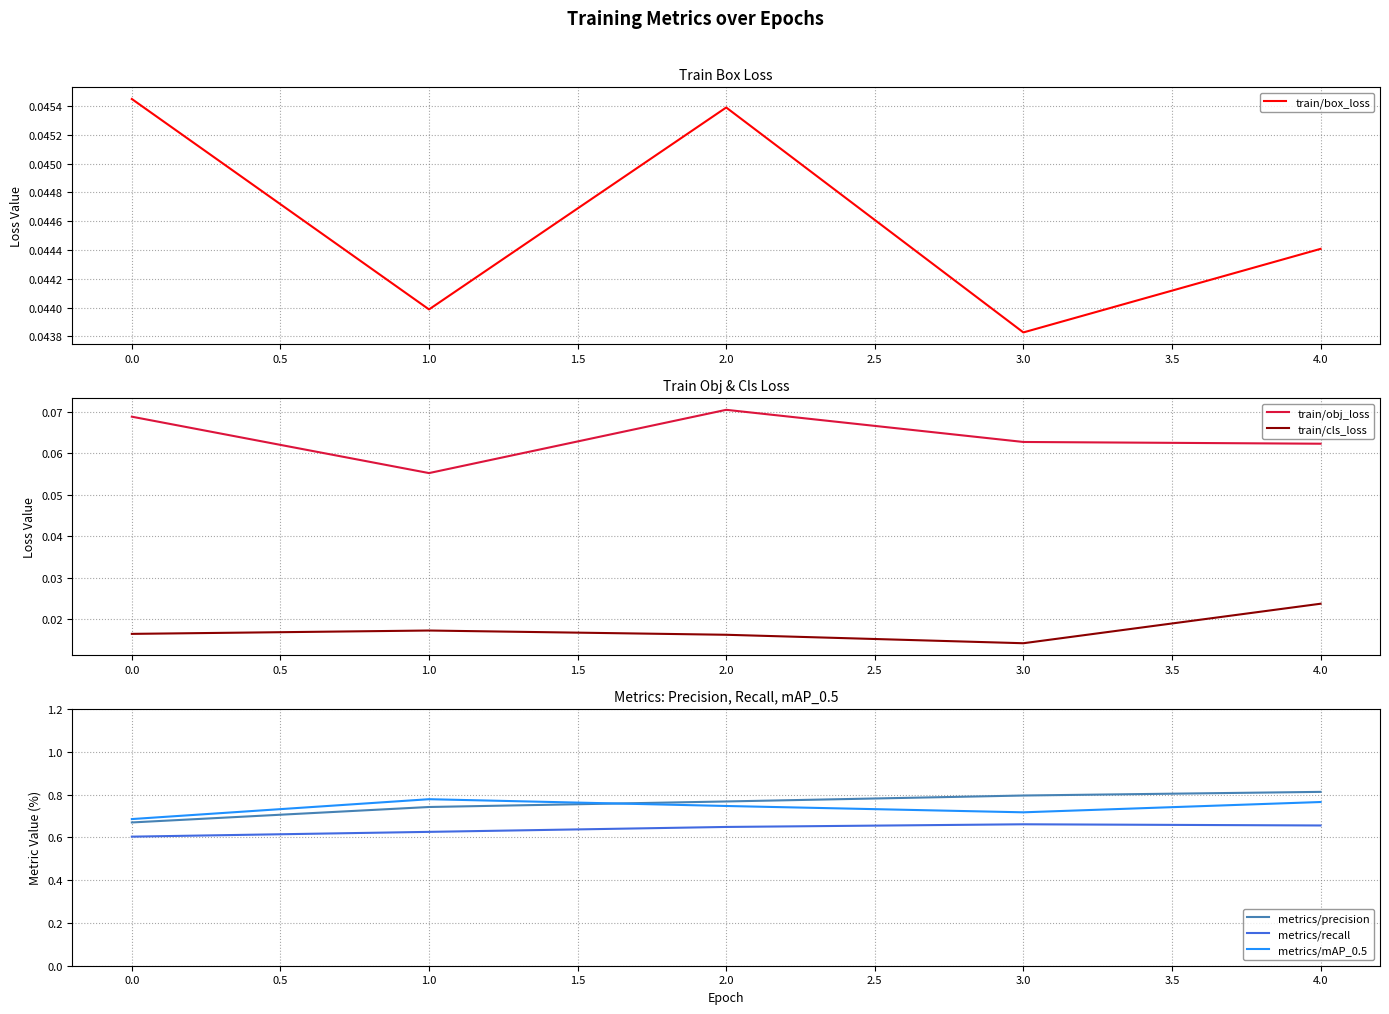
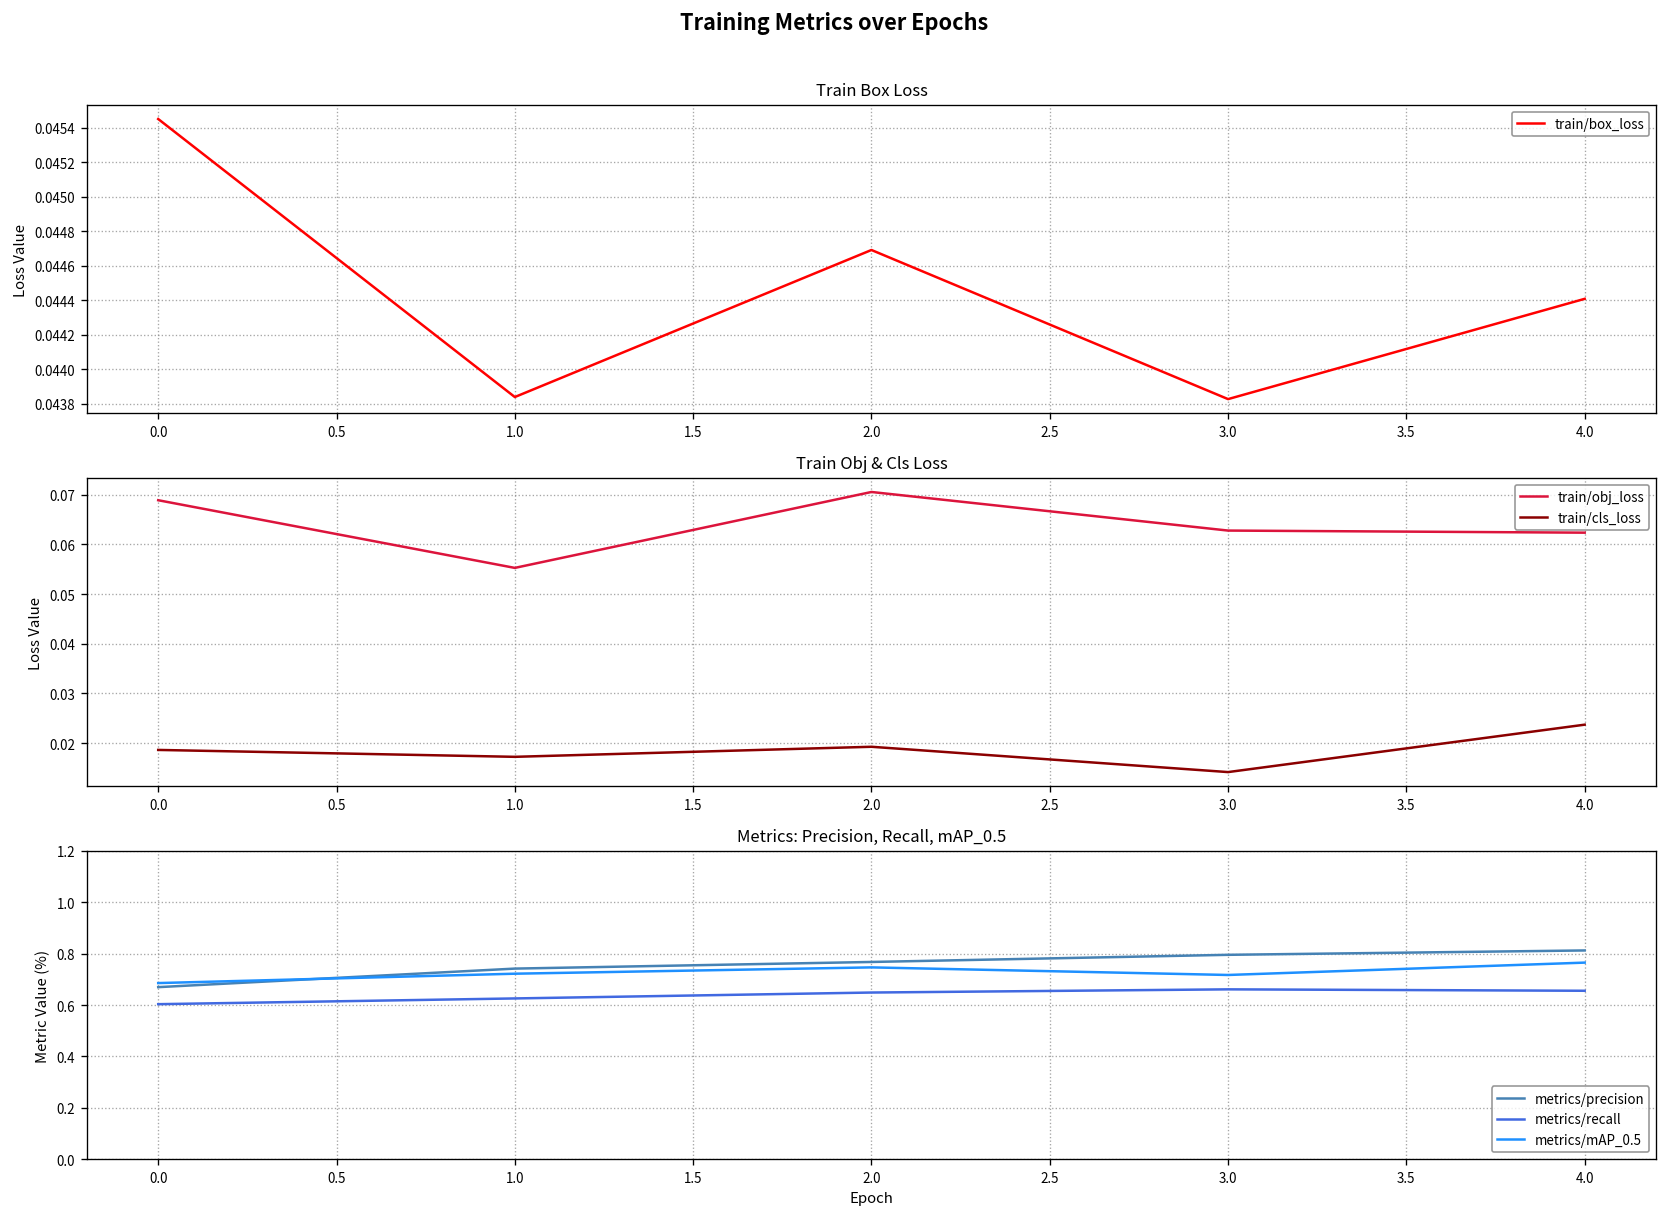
  {
    "Train Box Loss": {
      "0.0": 0.04545,
-     "1.0": 0.04399,
-     "2.0": 0.04539,
+     "1.0": 0.04384,
+     "2.0": 0.04469,
      "3.0": 0.04383,
      "4.0": 0.04441
    },
    "Train Obj & Cls Loss": {
      "train/obj_loss": {
        "0.0": 0.069,
        "1.0": 0.055,
        "2.0": 0.071,
        "3.0": 0.063,
        "4.0": 0.062
      },
      "train/cls_loss": {
-       "0.0": 0.016,
+       "0.0": 0.019,
        "1.0": 0.017,
-       "2.0": 0.016,
+       "2.0": 0.019,
        "3.0": 0.014,
        "4.0": 0.024
      }
    },
    "Metrics: Precision, Recall, mAP_0.5": {
      "metrics/mAP_0.5": {
        "0.0": 0.69,
-       "1.0": 0.78,
+       "1.0": 0.72,
        "2.0": 0.75,
        "3.0": 0.72,
        "4.0": 0.77
      }
    }
  }
